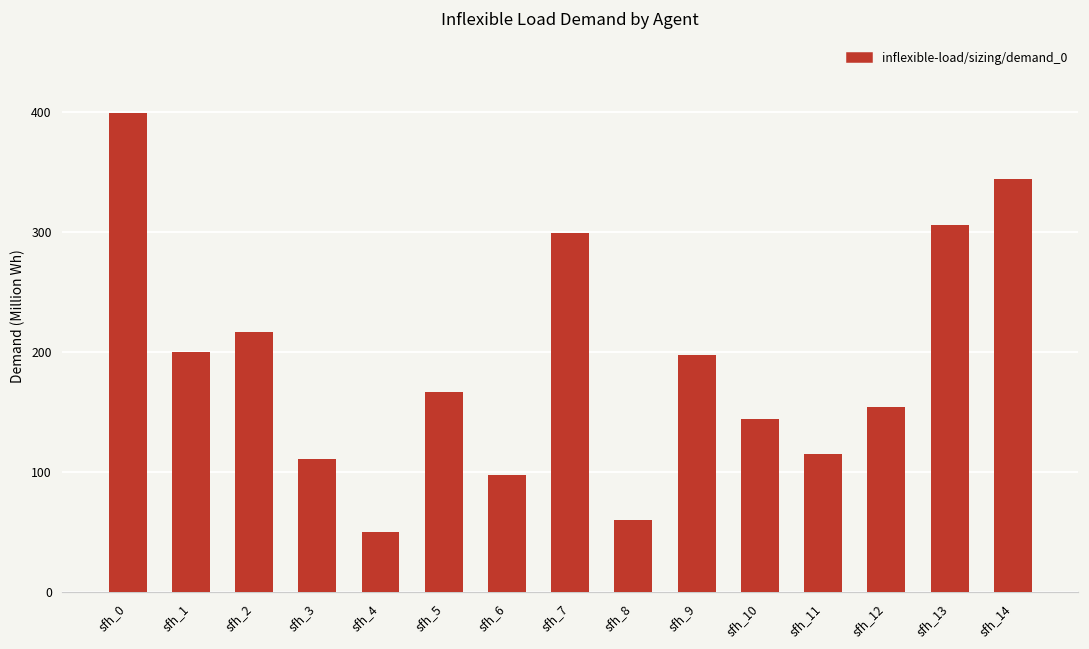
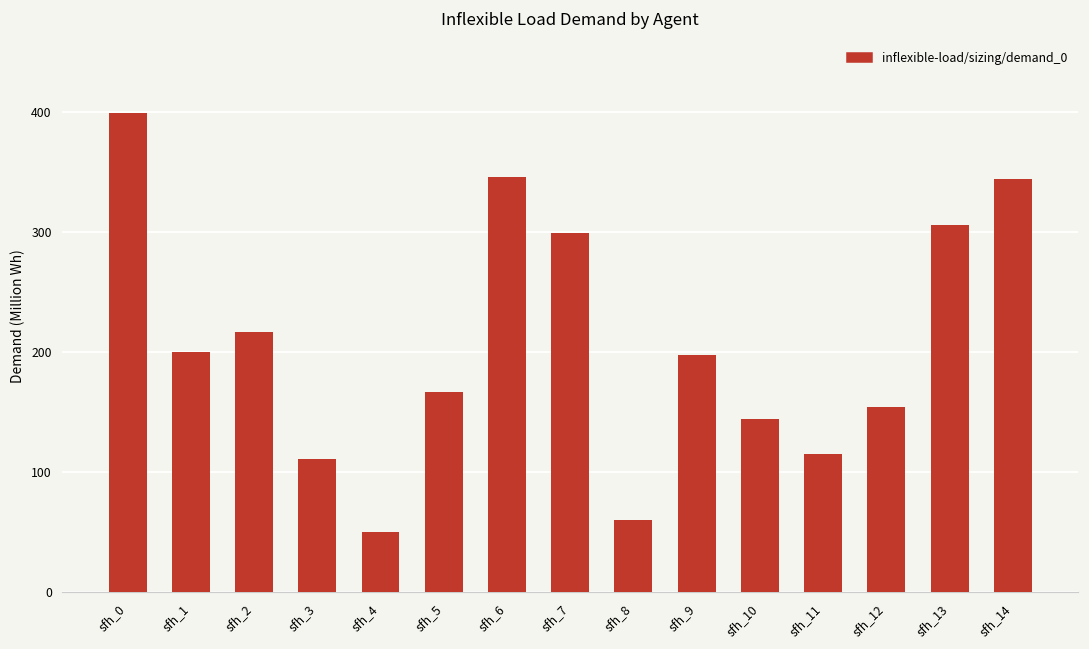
  {
    "sfh_0": 400,
    "sfh_1": 200,
    "sfh_2": 217,
    "sfh_3": 111,
    "sfh_4": 51,
    "sfh_5": 167,
-   "sfh_6": 98,
+   "sfh_6": 346,
    "sfh_7": 299,
    "sfh_8": 60,
    "sfh_9": 197,
    "sfh_10": 144,
    "sfh_11": 115,
    "sfh_12": 155,
    "sfh_13": 306,
    "sfh_14": 344
  }
